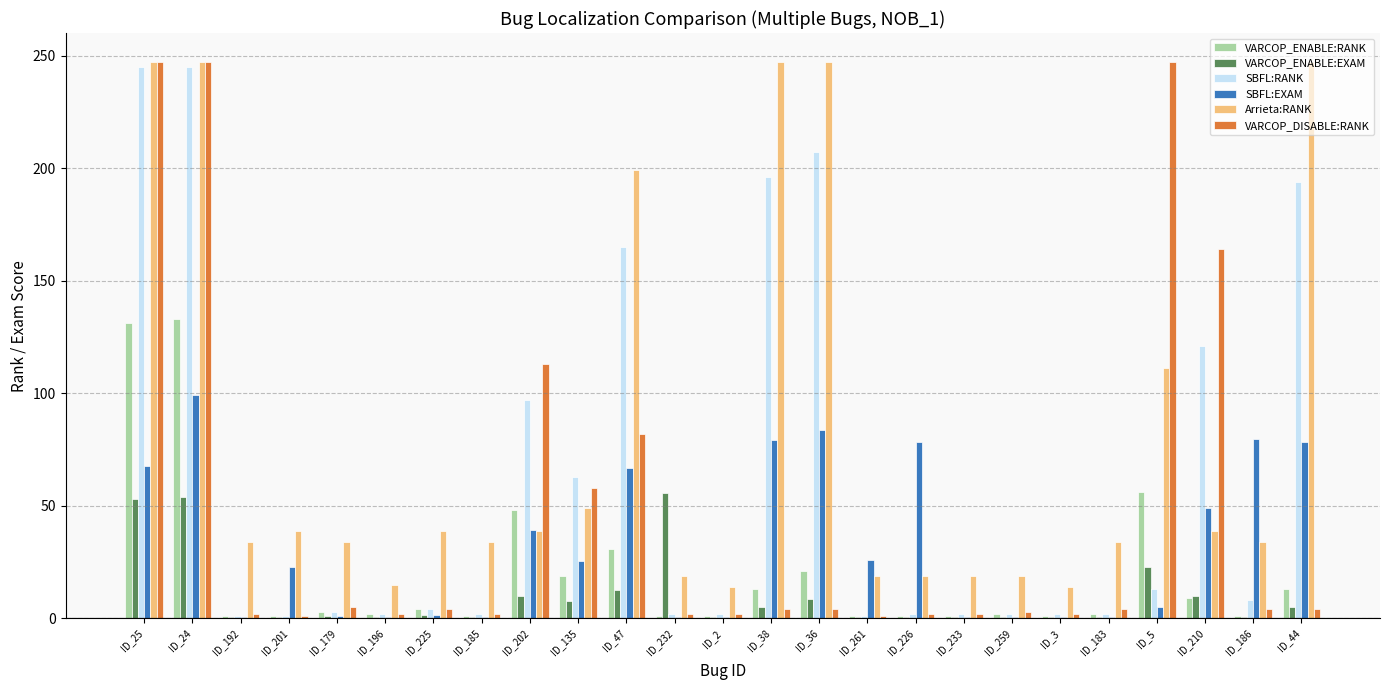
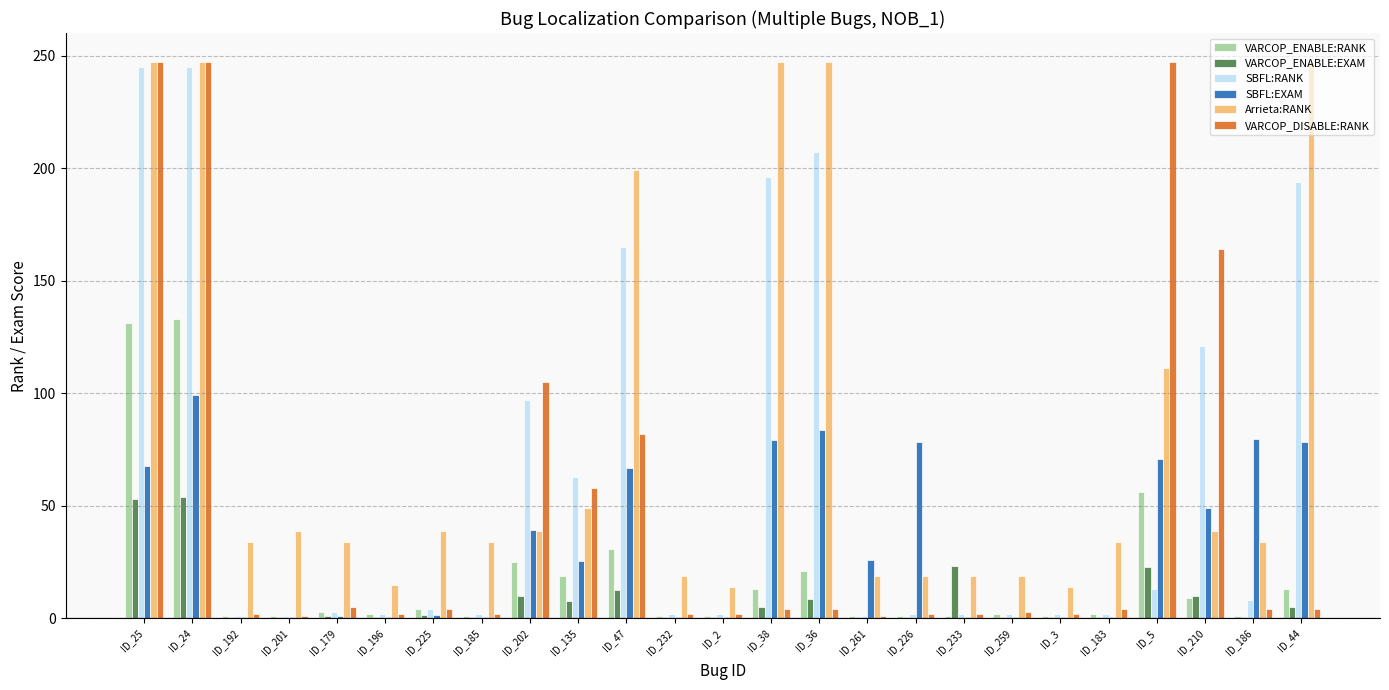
  {
    "VARCOP_ENABLE:RANK": {
      "ID_25": 131,
      "ID_24": 133,
      "ID_179": 3,
      "ID_196": 2,
      "ID_225": 4,
-     "ID_202": 48,
+     "ID_202": 25,
      "ID_135": 19,
      "ID_47": 31,
      "ID_38": 13,
      "ID_36": 21,
      "ID_259": 2,
      "ID_183": 2,
      "ID_5": 56,
      "ID_210": 9,
      "ID_44": 13
    },
    "VARCOP_ENABLE:EXAM": {
      "ID_25": 53,
      "ID_24": 54,
      "ID_179": 1,
      "ID_225": 2,
      "ID_202": 10,
      "ID_135": 8,
      "ID_47": 13,
-     "ID_232": 56,
+     "ID_232": 0,
      "ID_38": 5,
      "ID_36": 9,
-     "ID_233": 0,
+     "ID_233": 23,
      "ID_5": 23,
      "ID_210": 10,
      "ID_44": 5
    },
    "SBFL:RANK": {
      "ID_25": 245,
      "ID_24": 245,
      "ID_179": 3,
      "ID_196": 2,
      "ID_225": 4,
      "ID_185": 2,
      "ID_202": 97,
      "ID_135": 63,
      "ID_47": 165,
      "ID_232": 2,
      "ID_2": 2,
      "ID_38": 196,
      "ID_36": 207,
      "ID_226": 2,
      "ID_233": 2,
      "ID_259": 2,
      "ID_3": 2,
      "ID_183": 2,
      "ID_5": 13,
      "ID_210": 121,
      "ID_186": 8,
      "ID_44": 194
    },
    "SBFL:EXAM": {
      "ID_25": 68,
      "ID_24": 99,
-     "ID_201": 23,
+     "ID_201": 0,
      "ID_179": 1,
      "ID_225": 2,
      "ID_202": 39,
      "ID_135": 26,
      "ID_47": 67,
      "ID_38": 79,
      "ID_36": 84,
      "ID_261": 26,
      "ID_226": 78,
-     "ID_5": 5,
+     "ID_5": 71,
      "ID_210": 49,
      "ID_186": 80,
      "ID_44": 79
    },
    "Arrieta:RANK": {
      "ID_25": 247,
      "ID_24": 247,
      "ID_192": 34,
      "ID_201": 39,
      "ID_179": 34,
      "ID_196": 15,
      "ID_225": 39,
      "ID_185": 34,
      "ID_202": 39,
      "ID_135": 49,
      "ID_47": 199,
      "ID_232": 19,
      "ID_2": 14,
      "ID_38": 247,
      "ID_36": 247,
      "ID_261": 19,
      "ID_226": 19,
      "ID_233": 19,
      "ID_259": 19,
      "ID_3": 14,
      "ID_183": 34,
      "ID_5": 111,
      "ID_210": 39,
      "ID_186": 34
    },
    "VARCOP_DISABLE:RANK": {
      "ID_25": 247,
      "ID_24": 247,
      "ID_192": 2,
      "ID_179": 5,
      "ID_196": 2,
      "ID_225": 4,
      "ID_185": 2,
-     "ID_202": 113,
+     "ID_202": 105,
      "ID_135": 58,
      "ID_47": 82,
      "ID_232": 2,
      "ID_2": 2,
      "ID_38": 4,
      "ID_36": 4,
      "ID_226": 2,
      "ID_233": 2,
      "ID_259": 3,
      "ID_3": 2,
      "ID_183": 4,
      "ID_5": 247,
      "ID_210": 164,
      "ID_186": 4,
      "ID_44": 4
    }
  }
